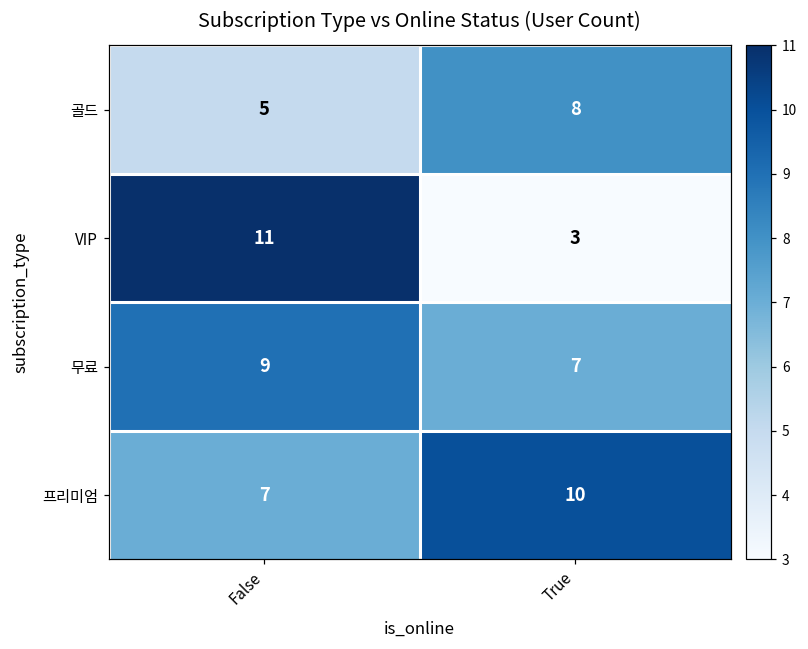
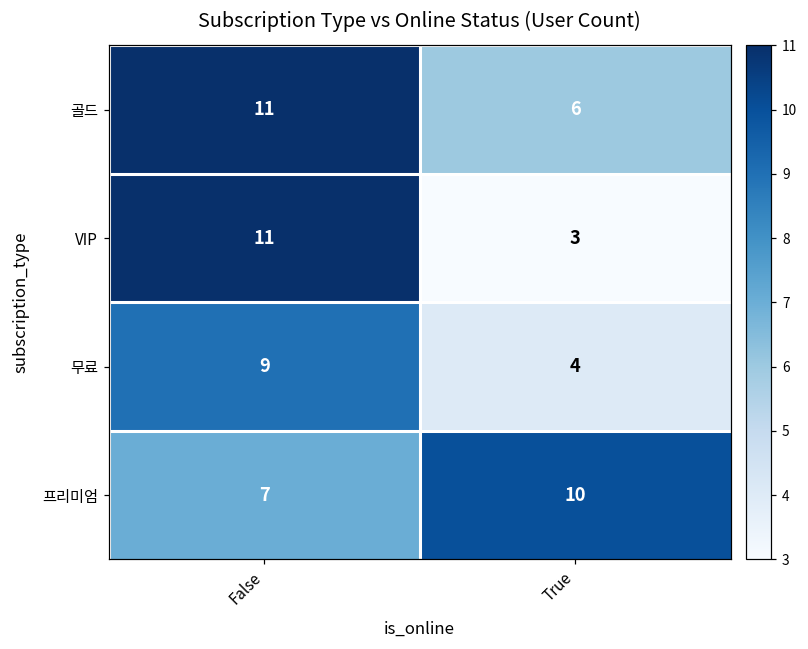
  {
    "골드": {
-     "False": 5,
-     "True": 8
+     "False": 11,
+     "True": 6
    },
    "VIP": {
      "False": 11,
      "True": 3
    },
    "무료": {
      "False": 9,
-     "True": 7
+     "True": 4
    },
    "프리미엄": {
      "False": 7,
      "True": 10
    }
  }
